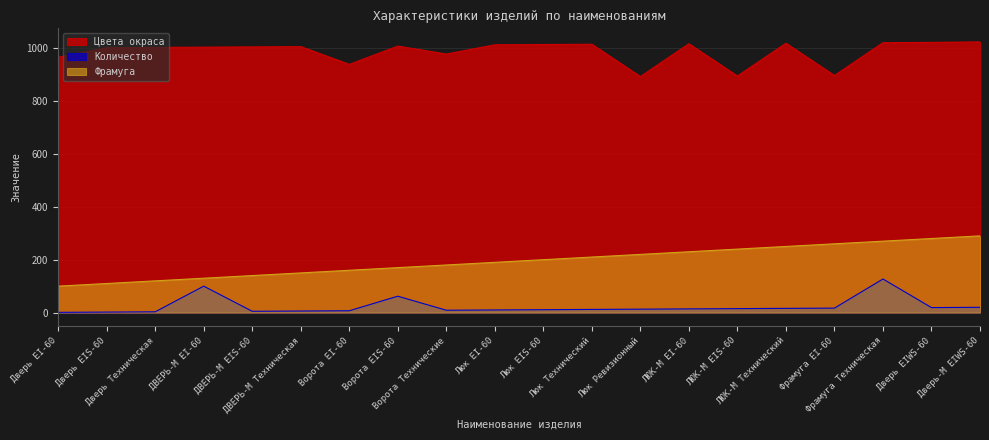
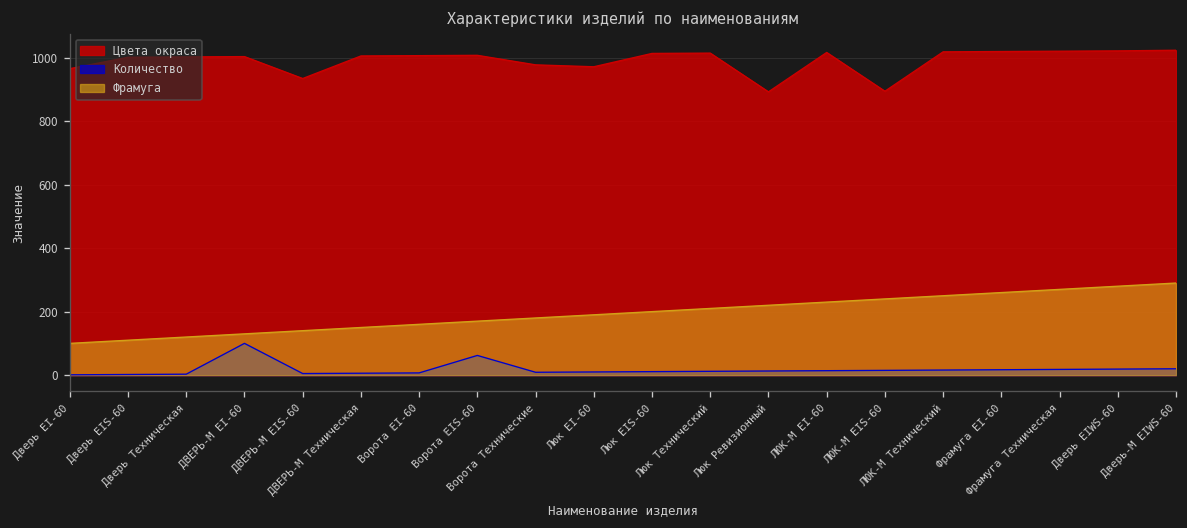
  {
    "Цвета окраса": {
      "Дверь EI-60": 970,
      "ДВЕРЬ-М EI-60": 1000,
-     "ДВЕРЬ-М EIS-60": 1000,
+     "ДВЕРЬ-М EIS-60": 930,
      "ДВЕРЬ-М Техническая": 1010,
-     "Ворота EI-60": 940,
+     "Ворота EI-60": 1010,
      "Ворота EIS-60": 1010,
      "Ворота Технические": 980,
-     "Люк EI-60": 1010,
+     "Люк EI-60": 970,
      "Люк EIS-60": 1010,
      "Люк Технический": 1010,
      "Люк Ревизионный": 890,
      "ЛЮК-М EI-60": 1020,
      "ЛЮК-М EIS-60": 890,
      "ЛЮК-М Технический": 1020,
-     "Фрамуга EI-60": 900,
+     "Фрамуга EI-60": 1020,
      "Фрамуга Техническая": 1020,
      "Дверь EIWS-60": 1020,
      "Дверь-М EIWS-60": 1020
    },
    "Количество": {
      "Дверь EI-60": 0,
      "Дверь EIS-60": 0,
      "Дверь Техническая": 0,
      "ДВЕРЬ-М EI-60": 100,
      "ДВЕРЬ-М EIS-60": 10,
      "ДВЕРЬ-М Техническая": 10,
      "Ворота EI-60": 10,
      "Ворота EIS-60": 60,
      "Ворота Технические": 10,
      "Люк EI-60": 10,
      "Люк EIS-60": 10,
      "Люк Технический": 10,
      "Люк Ревизионный": 10,
      "ЛЮК-М EI-60": 10,
      "ЛЮК-М EIS-60": 20,
      "ЛЮК-М Технический": 20,
      "Фрамуга EI-60": 20,
-     "Фрамуга Техническая": 130,
+     "Фрамуга Техническая": 20,
      "Дверь EIWS-60": 20,
      "Дверь-М EIWS-60": 20
    },
    "Фрамуга": {
      "Дверь EI-60": 100,
      "Дверь EIS-60": 110,
      "Дверь Техническая": 120,
      "ДВЕРЬ-М EI-60": 130,
      "ДВЕРЬ-М EIS-60": 140,
      "ДВЕРЬ-М Техническая": 150,
      "Ворота EI-60": 160,
      "Ворота EIS-60": 170,
      "Ворота Технические": 180,
      "Люк EI-60": 190,
      "Люк EIS-60": 200,
      "Люк Технический": 210,
      "Люк Ревизионный": 220,
      "ЛЮК-М EI-60": 230,
      "ЛЮК-М EIS-60": 240,
      "ЛЮК-М Технический": 250,
      "Фрамуга EI-60": 260,
      "Фрамуга Техническая": 270,
      "Дверь EIWS-60": 280,
      "Дверь-М EIWS-60": 290
    }
  }
